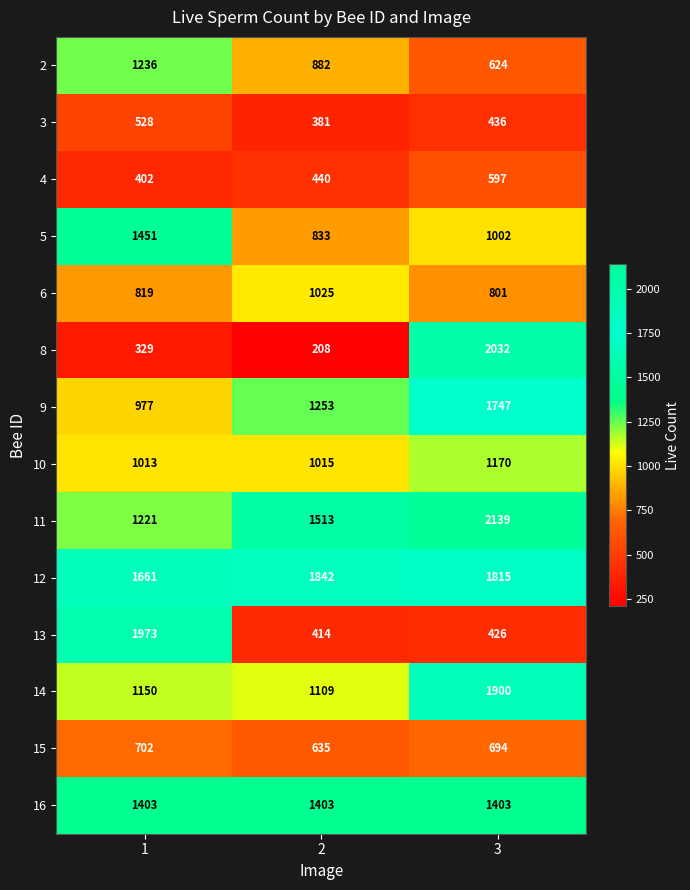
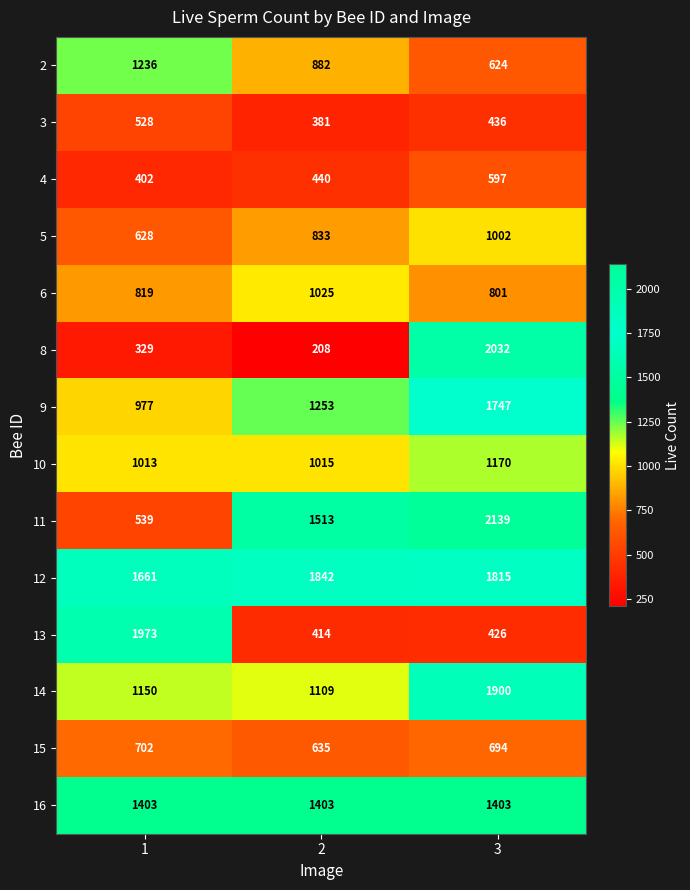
  {
    "2": {
      "1": 1236,
      "2": 882,
      "3": 624
    },
    "3": {
      "1": 528,
      "2": 381,
      "3": 436
    },
    "4": {
      "1": 402,
      "2": 440,
      "3": 597
    },
    "5": {
-     "1": 1451,
+     "1": 628,
      "2": 833,
      "3": 1002
    },
    "6": {
      "1": 819,
      "2": 1025,
      "3": 801
    },
    "8": {
      "1": 329,
      "2": 208,
      "3": 2032
    },
    "9": {
      "1": 977,
      "2": 1253,
      "3": 1747
    },
    "10": {
      "1": 1013,
      "2": 1015,
      "3": 1170
    },
    "11": {
-     "1": 1221,
+     "1": 539,
      "2": 1513,
      "3": 2139
    },
    "12": {
      "1": 1661,
      "2": 1842,
      "3": 1815
    },
    "13": {
      "1": 1973,
      "2": 414,
      "3": 426
    },
    "14": {
      "1": 1150,
      "2": 1109,
      "3": 1900
    },
    "15": {
      "1": 702,
      "2": 635,
      "3": 694
    },
    "16": {
      "1": 1403,
      "2": 1403,
      "3": 1403
    }
  }
